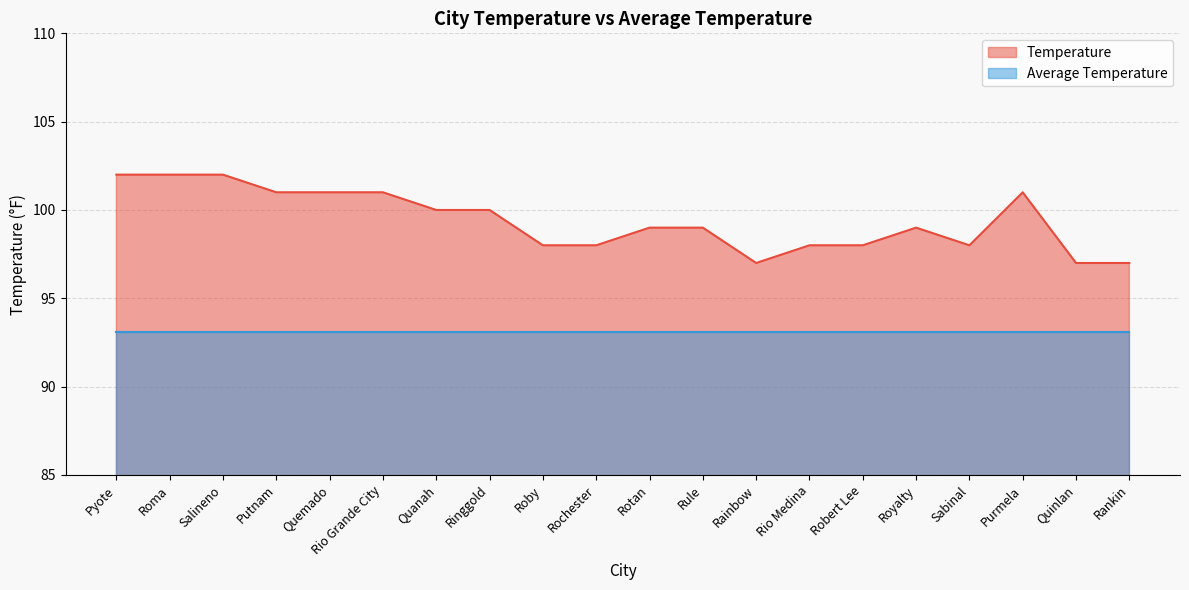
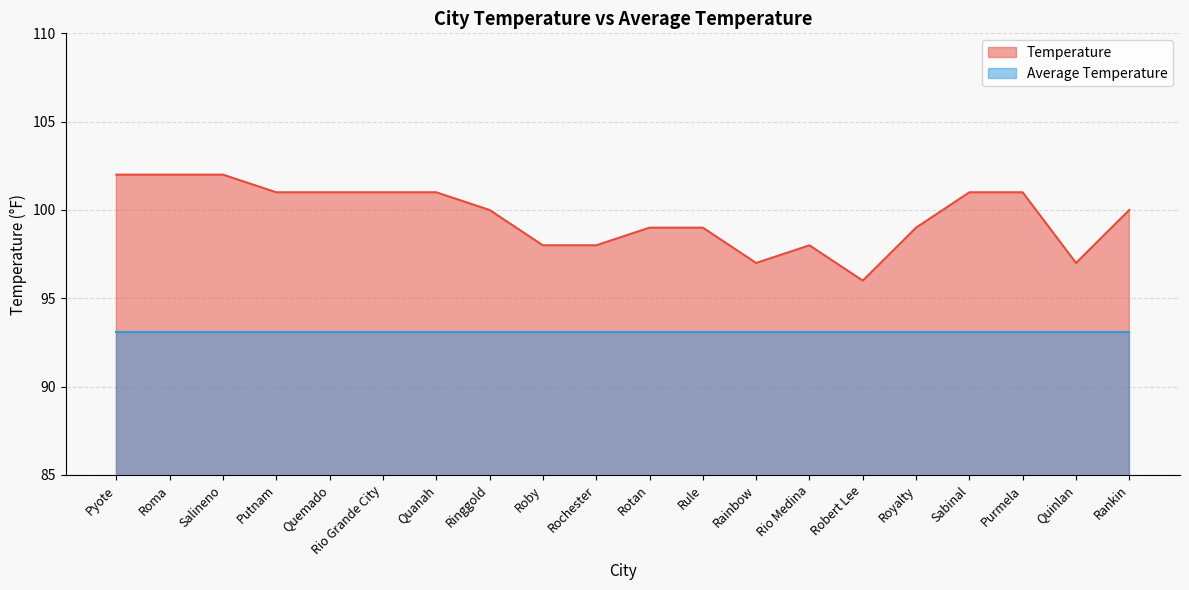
  {
    "Temperature": {
      "Pyote": 102,
      "Roma": 102,
      "Salineno": 102,
      "Putnam": 101,
      "Quemado": 101,
      "Rio Grande City": 101,
-     "Quanah": 100,
+     "Quanah": 101,
      "Ringgold": 100,
      "Roby": 98,
      "Rochester": 98,
      "Rotan": 99,
      "Rule": 99,
      "Rainbow": 97,
      "Rio Medina": 98,
-     "Robert Lee": 98,
+     "Robert Lee": 96,
      "Royalty": 99,
-     "Sabinal": 98,
+     "Sabinal": 101,
      "Purmela": 101,
      "Quinlan": 97,
-     "Rankin": 97
+     "Rankin": 100
    },
    "Average Temperature": {
      "Pyote": 93,
      "Roma": 93,
      "Salineno": 93,
      "Putnam": 93,
      "Quemado": 93,
      "Rio Grande City": 93,
      "Quanah": 93,
      "Ringgold": 93,
      "Roby": 93,
      "Rochester": 93,
      "Rotan": 93,
      "Rule": 93,
      "Rainbow": 93,
      "Rio Medina": 93,
      "Robert Lee": 93,
      "Royalty": 93,
      "Sabinal": 93,
      "Purmela": 93,
      "Quinlan": 93,
      "Rankin": 93
    }
  }
